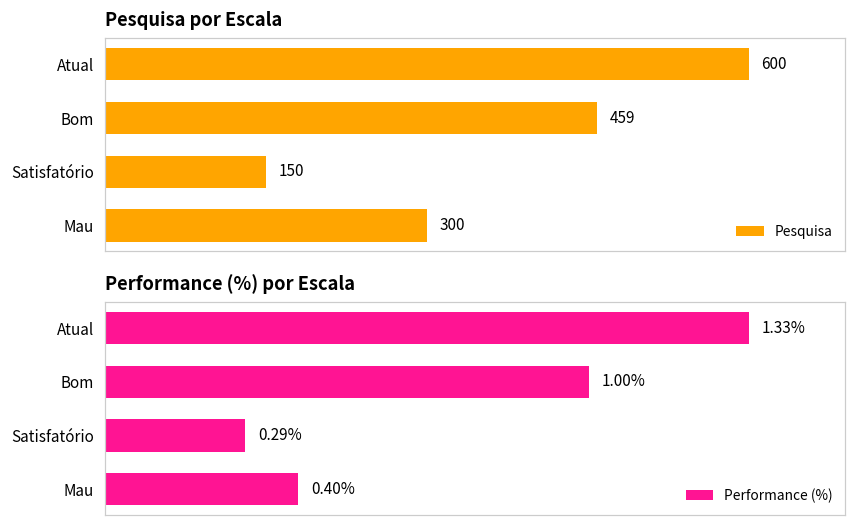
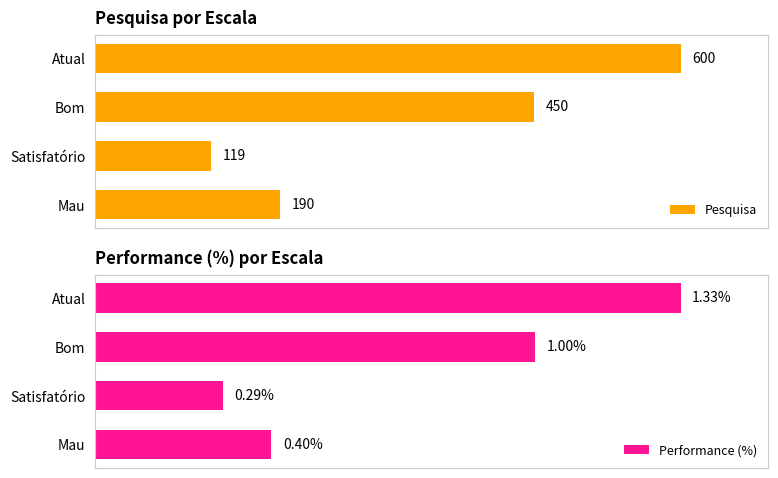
  {
    "Pesquisa por Escala": {
      "Atual": "600",
-     "Bom": "459",
-     "Satisfatório": "150",
-     "Mau": "300"
+     "Bom": "450",
+     "Satisfatório": "119",
+     "Mau": "190"
    },
    "Performance (%) por Escala": {
      "Atual": "1.33%",
      "Bom": "1.00%",
      "Satisfatório": "0.29%",
      "Mau": "0.40%"
    }
  }
